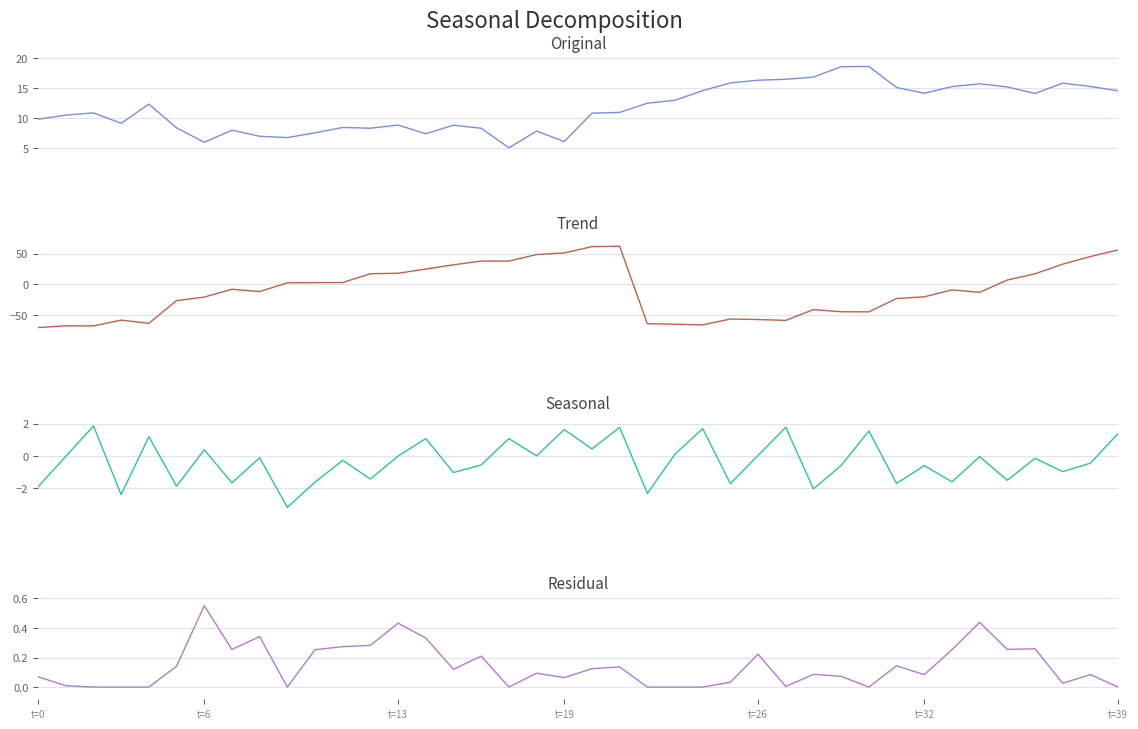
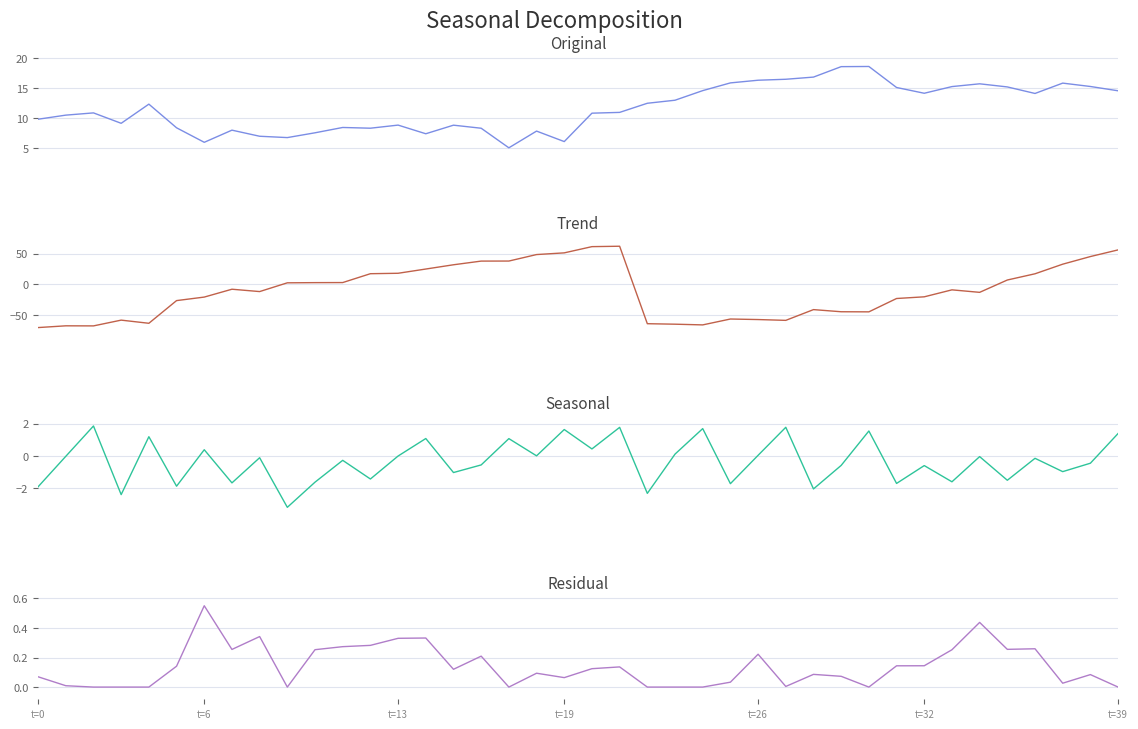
  {
    "Residual": {
      "t=0": 0.07,
      "t=6": 0.55,
-     "t=13": 0.43,
+     "t=13": 0.33,
      "t=19": 0.06,
      "t=26": 0.22,
-     "t=32": 0.08,
+     "t=32": 0.14,
      "t=39": 0.00
    }
  }
